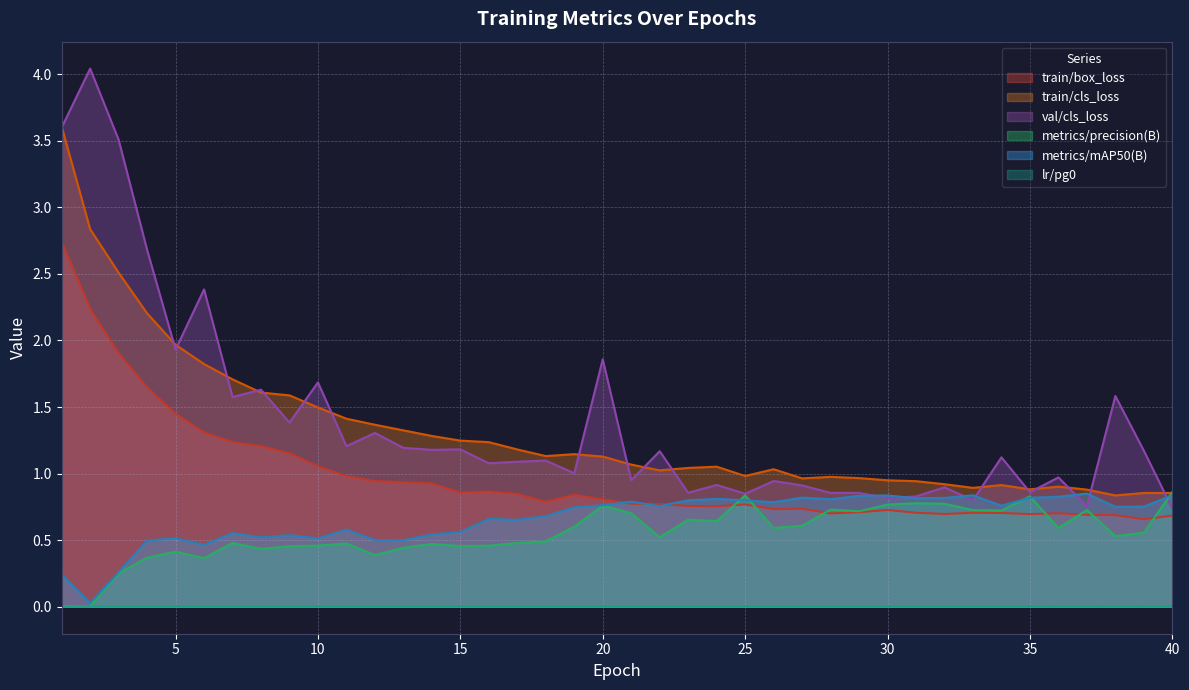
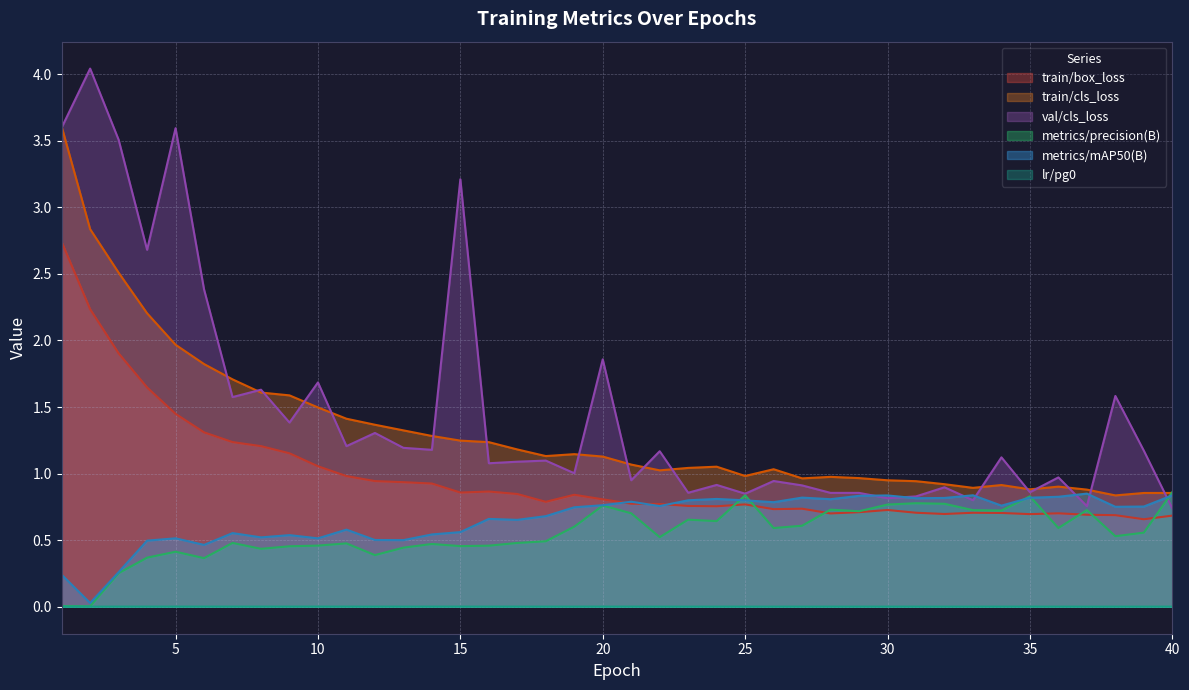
  {
    "val/cls_loss": {
-     "5": 1.93,
+     "5": 3.59,
      "10": 1.68,
-     "15": 1.18,
+     "15": 3.21,
      "20": 1.86,
      "30": 0.82,
      "35": 0.86,
      "40": 0.74
    }
  }
